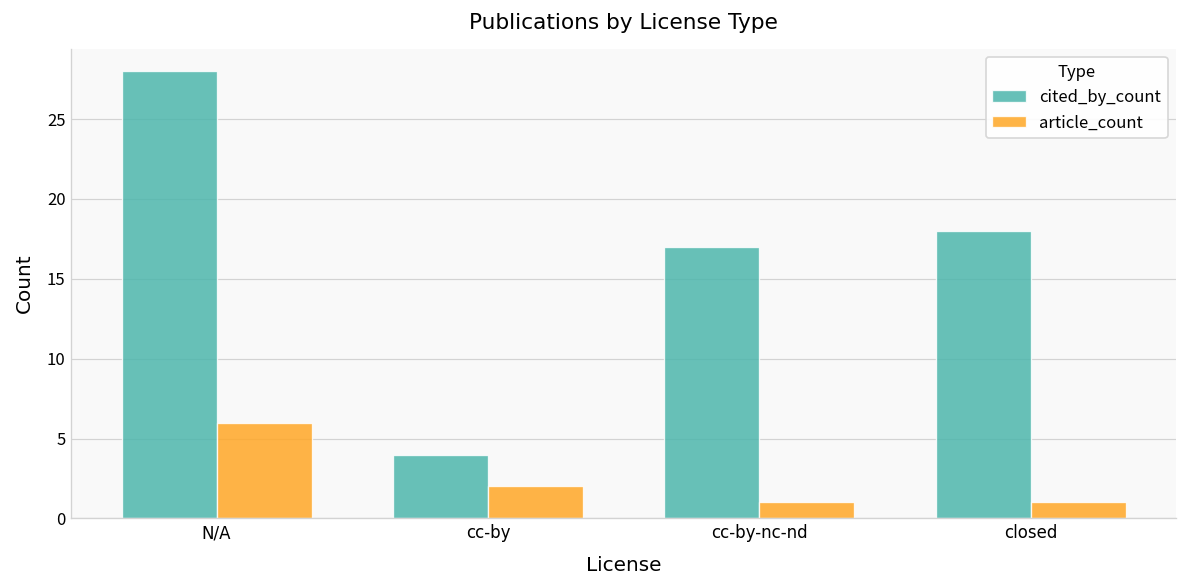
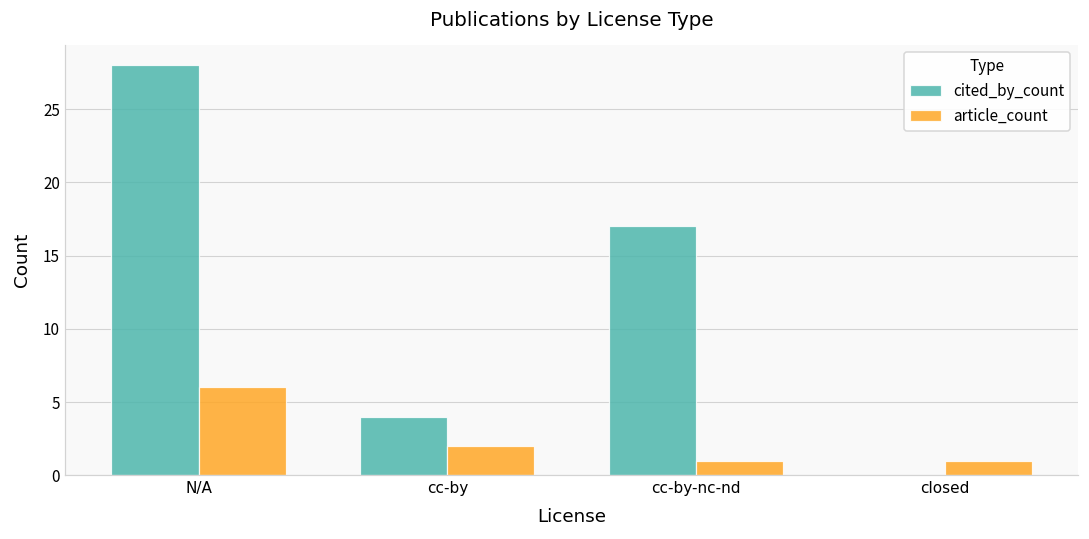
  {
    "cited_by_count": {
      "N/A": 28,
      "cc-by": 4,
      "cc-by-nc-nd": 17,
-     "closed": 18
+     "closed": 0
    },
    "article_count": {
      "N/A": 6,
      "cc-by": 2,
      "cc-by-nc-nd": 1,
      "closed": 1
    }
  }
